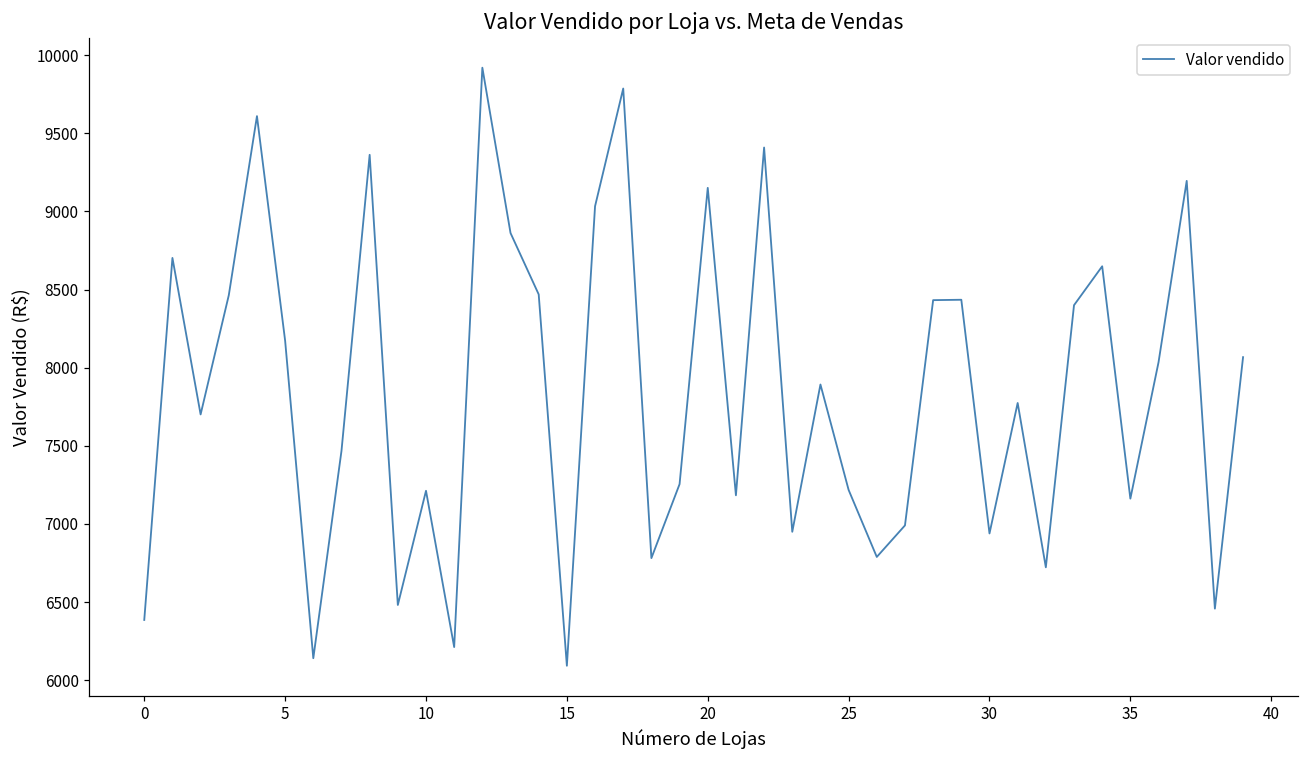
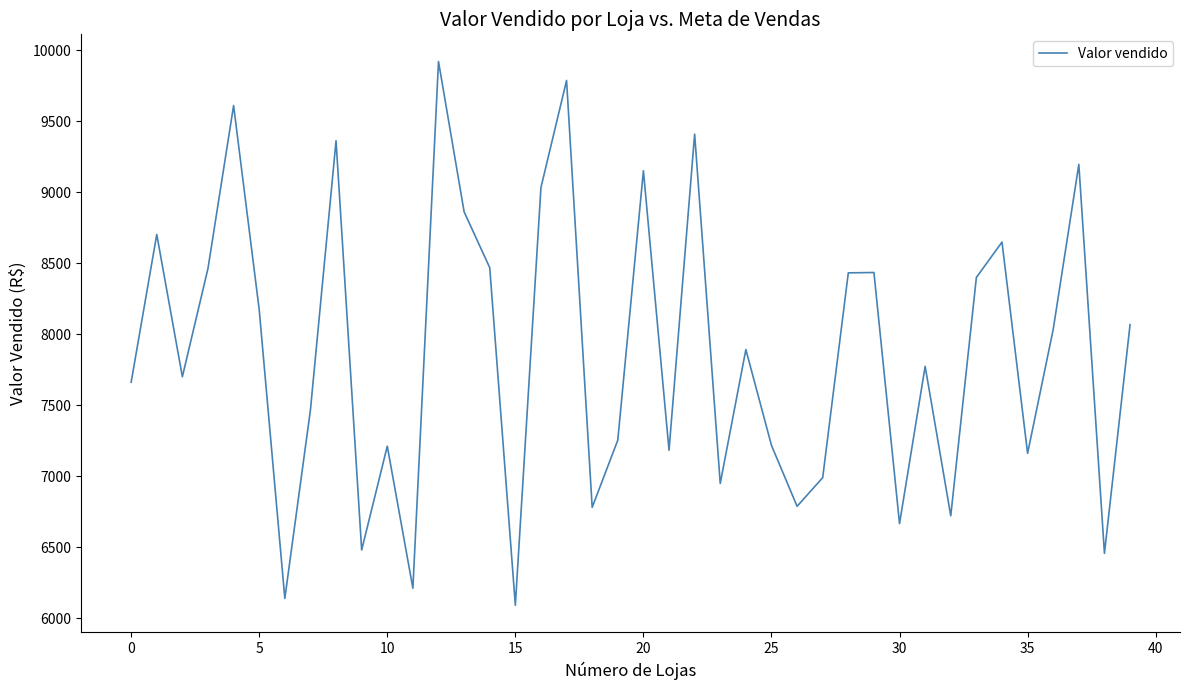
  {
-   "0": 6390,
+   "0": 7660,
    "5": 8170,
    "10": 7210,
    "15": 6090,
    "20": 9150,
    "25": 7220,
-   "30": 6940,
+   "30": 6670,
    "35": 7160
  }
